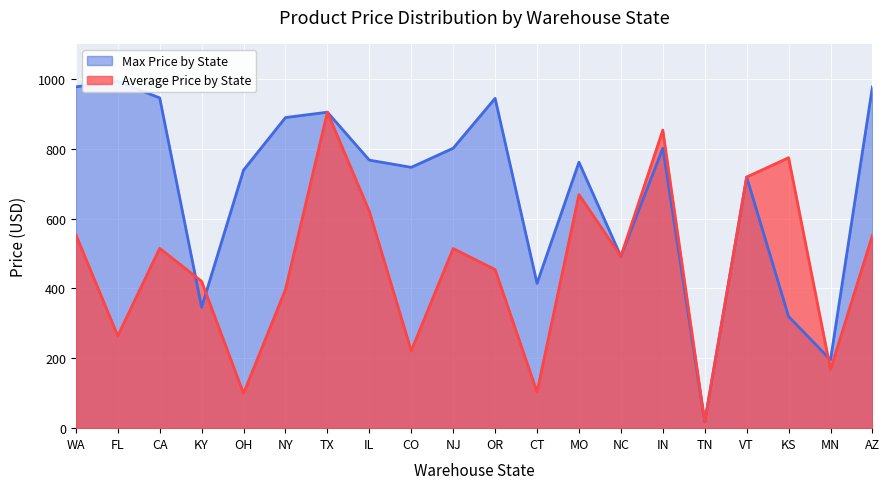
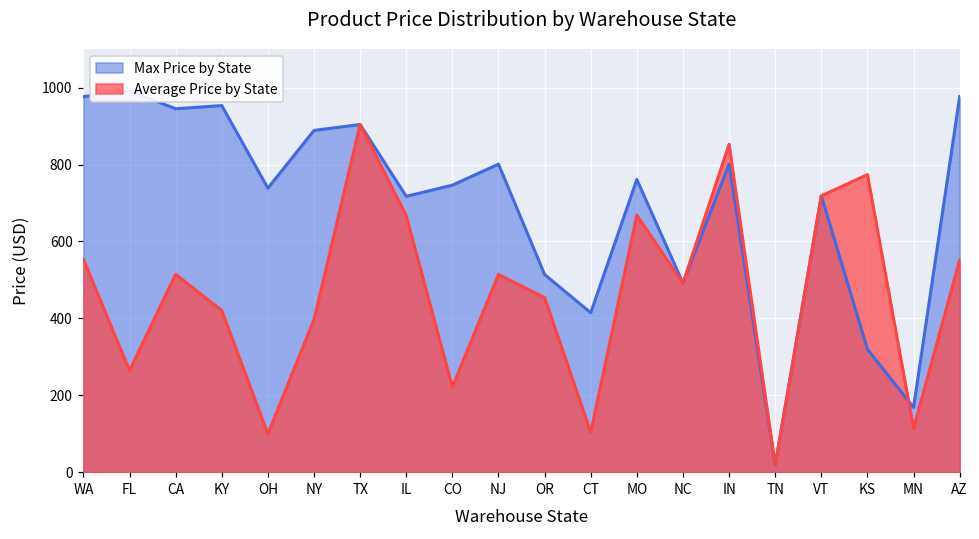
  {
    "Max Price by State": {
      "WA": 980,
      "CA": 950,
-     "KY": 350,
+     "KY": 950,
      "OH": 740,
      "NY": 890,
-     "IL": 770,
+     "IL": 720,
      "CO": 750,
      "NJ": 800,
-     "OR": 940,
+     "OR": 510,
      "CT": 410,
      "MO": 760,
      "IN": 800,
      "KS": 320,
-     "MN": 200,
+     "MN": 170,
      "AZ": 980
    },
    "Average Price by State": {
      "WA": 550,
      "FL": 260,
      "CA": 510,
      "KY": 420,
      "OH": 100,
      "NY": 400,
-     "IL": 620,
+     "IL": 670,
      "CO": 220,
      "NJ": 510,
      "OR": 450,
      "CT": 100,
      "MO": 670,
      "IN": 850,
      "KS": 770,
-     "MN": 170,
+     "MN": 110,
      "AZ": 550
    }
  }
